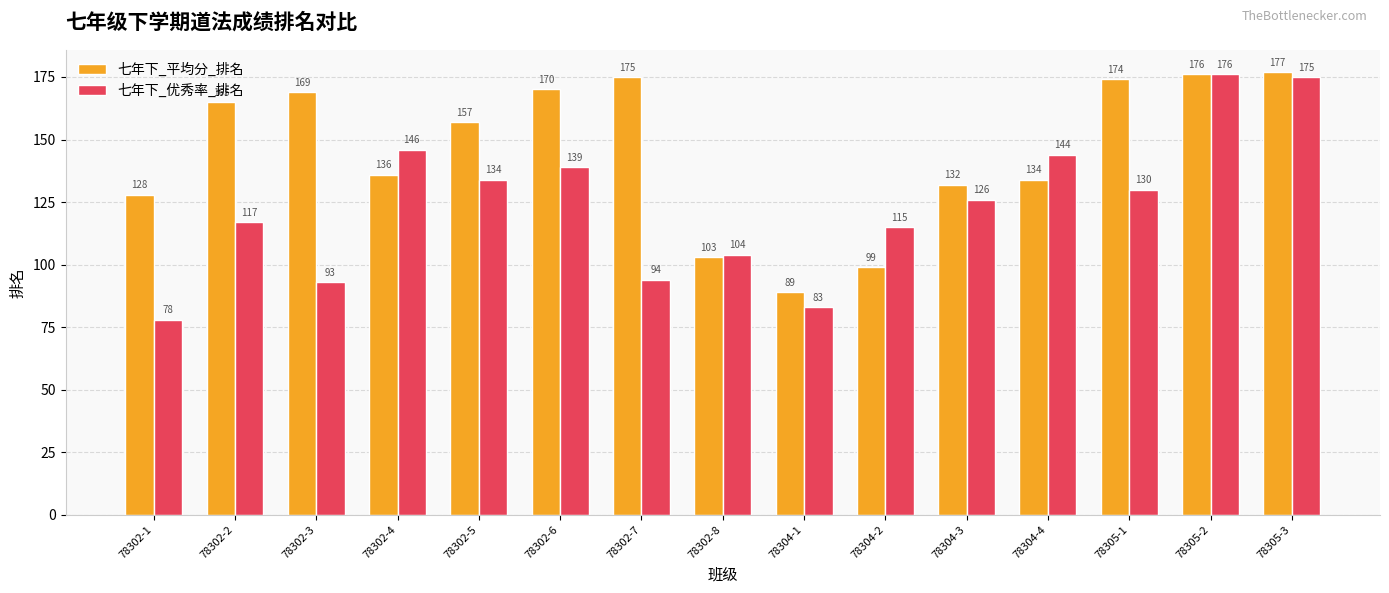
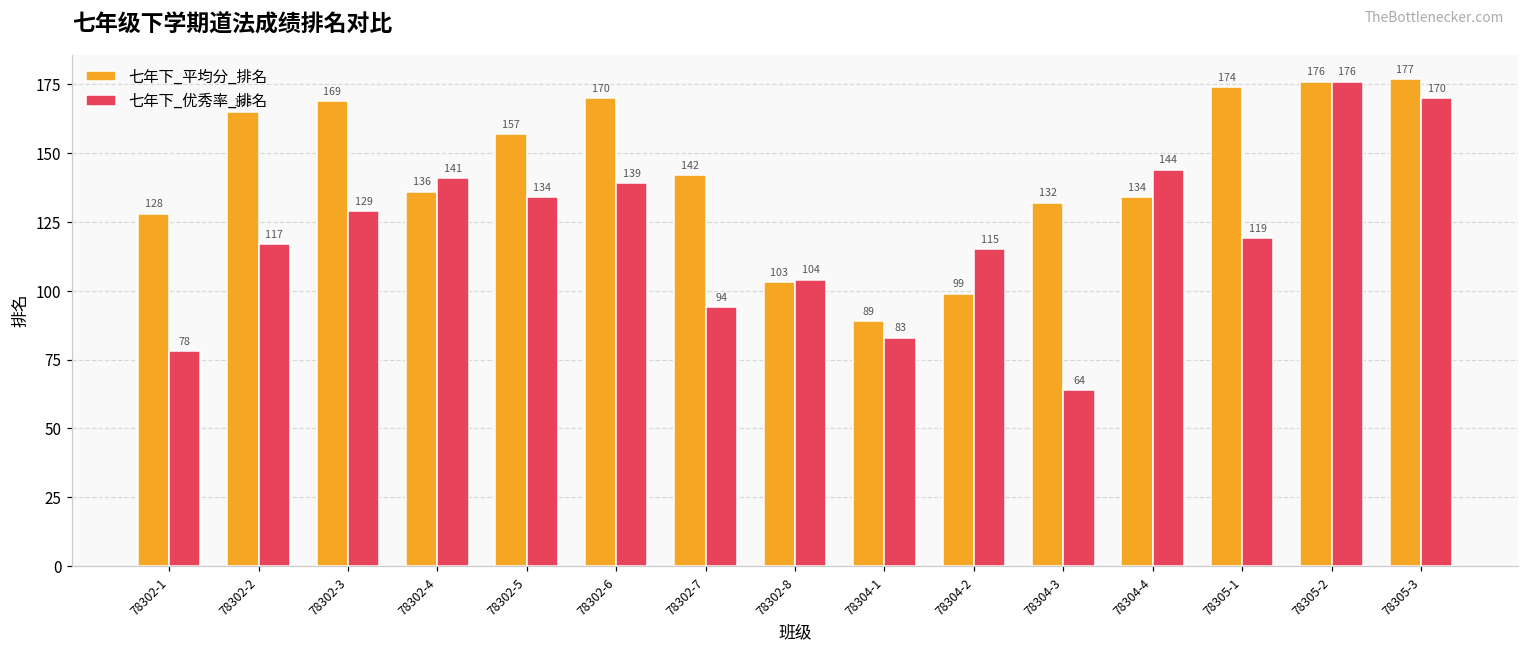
  {
    "七年下_平均分_排名": {
      "78302-1": 128,
      "78302-2": 165,
      "78302-3": 169,
      "78302-4": 136,
      "78302-5": 157,
      "78302-6": 170,
-     "78302-7": 175,
+     "78302-7": 142,
      "78302-8": 103,
      "78304-1": 89,
      "78304-2": 99,
      "78304-3": 132,
      "78304-4": 134,
      "78305-1": 174,
      "78305-2": 176,
      "78305-3": 177
    },
    "七年下_优秀率_排名": {
      "78302-1": 78,
      "78302-2": 117,
-     "78302-3": 93,
-     "78302-4": 146,
+     "78302-3": 129,
+     "78302-4": 141,
      "78302-5": 134,
      "78302-6": 139,
      "78302-7": 94,
      "78302-8": 104,
      "78304-1": 83,
      "78304-2": 115,
-     "78304-3": 126,
+     "78304-3": 64,
      "78304-4": 144,
-     "78305-1": 130,
+     "78305-1": 119,
      "78305-2": 176,
-     "78305-3": 175
+     "78305-3": 170
    }
  }
